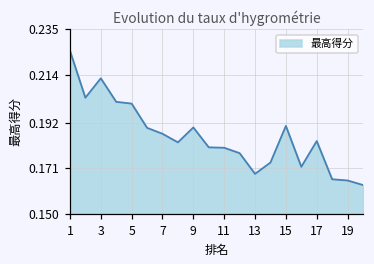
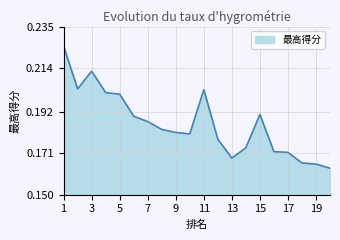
  {
    "1": 0.225,
    "3": 0.212,
    "5": 0.201,
    "7": 0.187,
-   "9": 0.190,
-   "11": 0.180,
+   "9": 0.181,
+   "11": 0.203,
    "13": 0.168,
    "15": 0.191,
-   "17": 0.184,
+   "17": 0.171,
    "19": 0.165
  }
